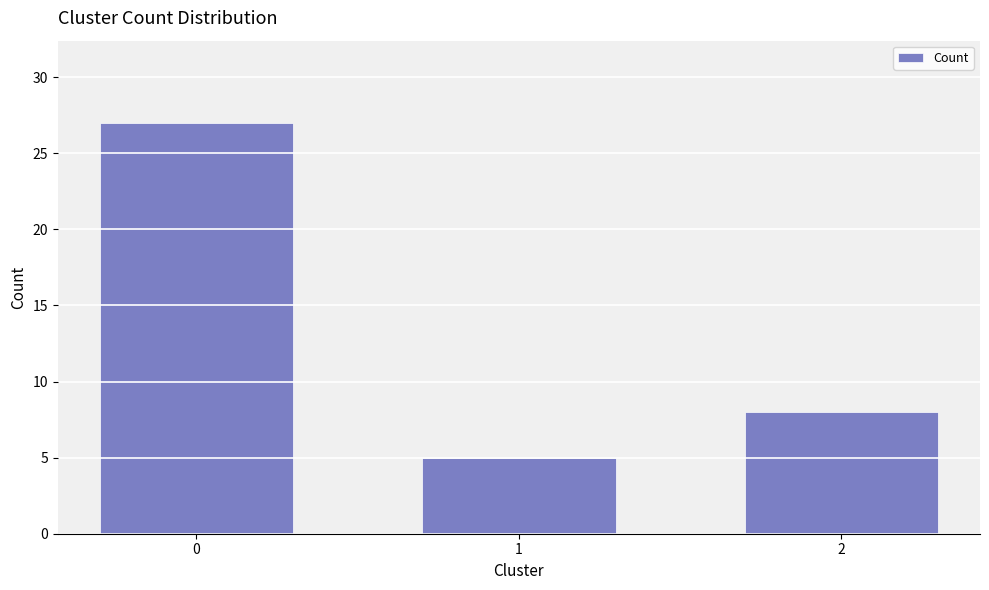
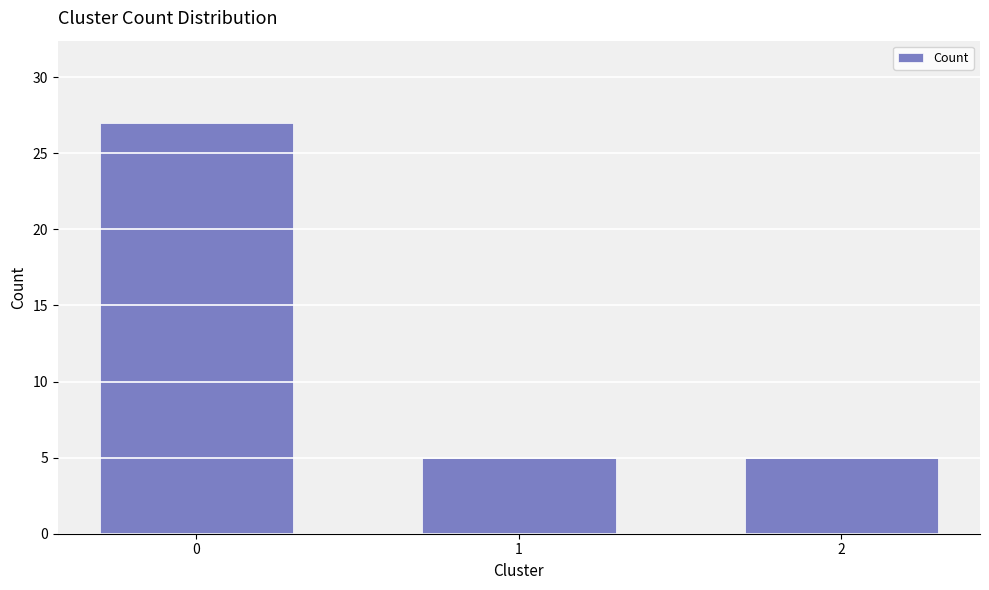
  {
    "0": 27,
    "1": 5,
-   "2": 8
+   "2": 5
  }
